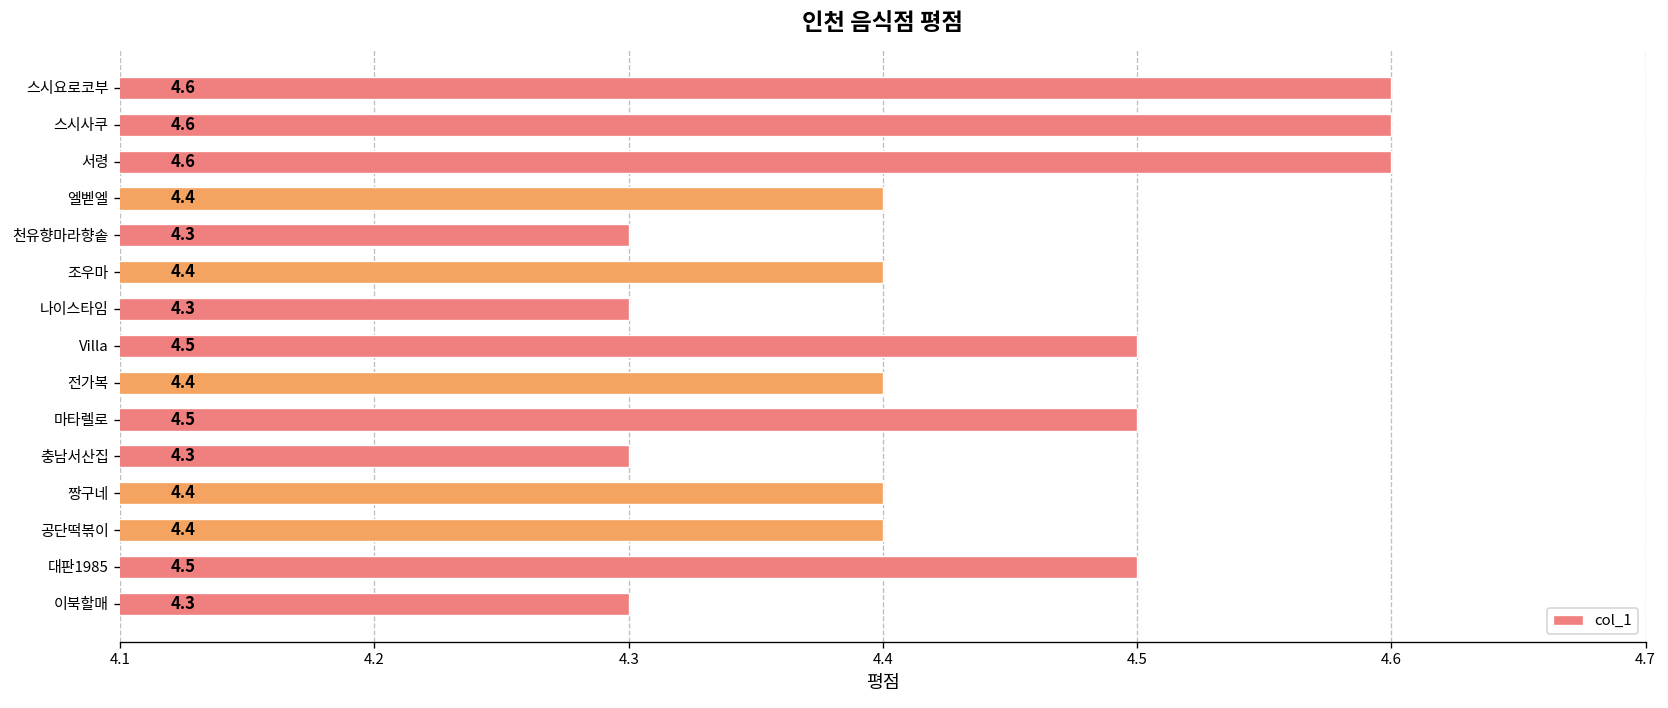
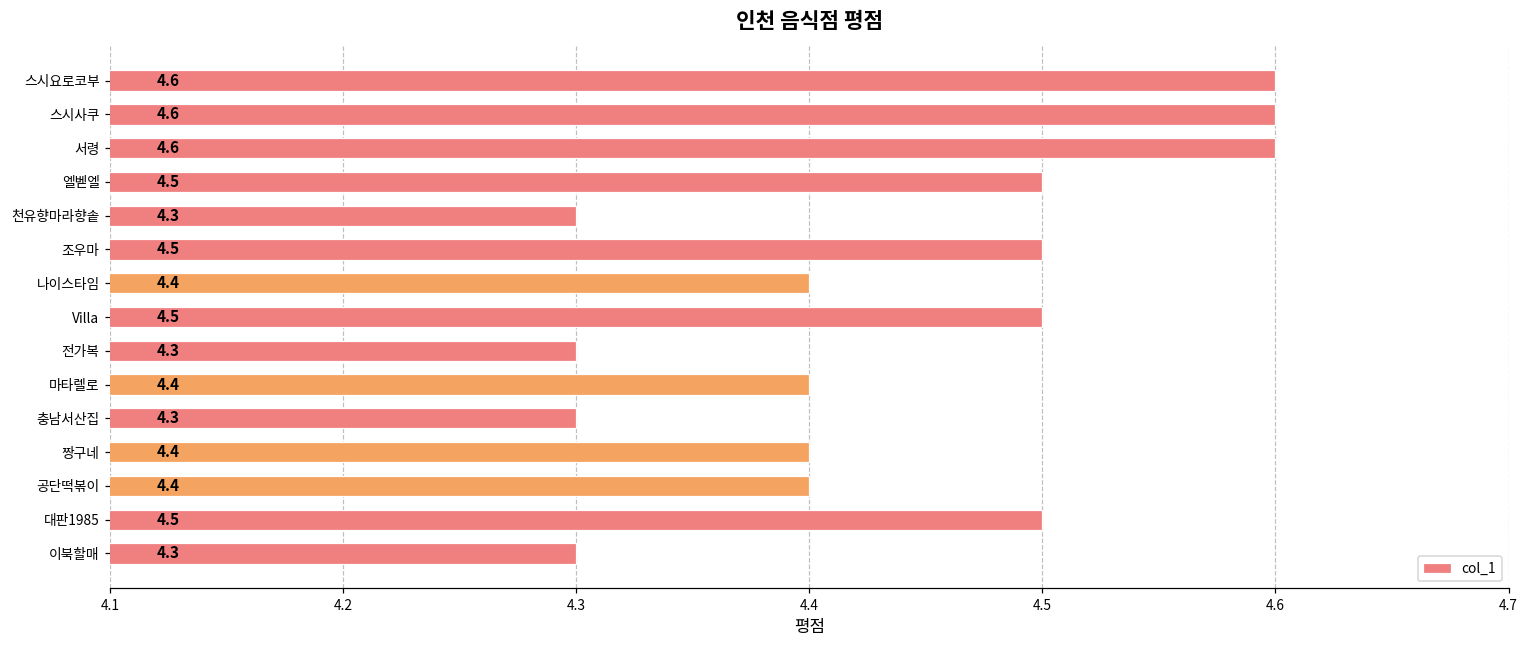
  {
    "스시요로코부": 4.6,
    "스시사쿠": 4.6,
    "서령": 4.6,
-   "엘벧엘": 4.4,
+   "엘벧엘": 4.5,
    "천유향마라향솥": 4.3,
-   "조우마": 4.4,
-   "나이스타임": 4.3,
+   "조우마": 4.5,
+   "나이스타임": 4.4,
    "Villa": 4.5,
-   "전가복": 4.4,
-   "마타렐로": 4.5,
+   "전가복": 4.3,
+   "마타렐로": 4.4,
    "충남서산집": 4.3,
    "짱구네": 4.4,
    "공단떡볶이": 4.4,
    "대판1985": 4.5,
    "이북할매": 4.3
  }
